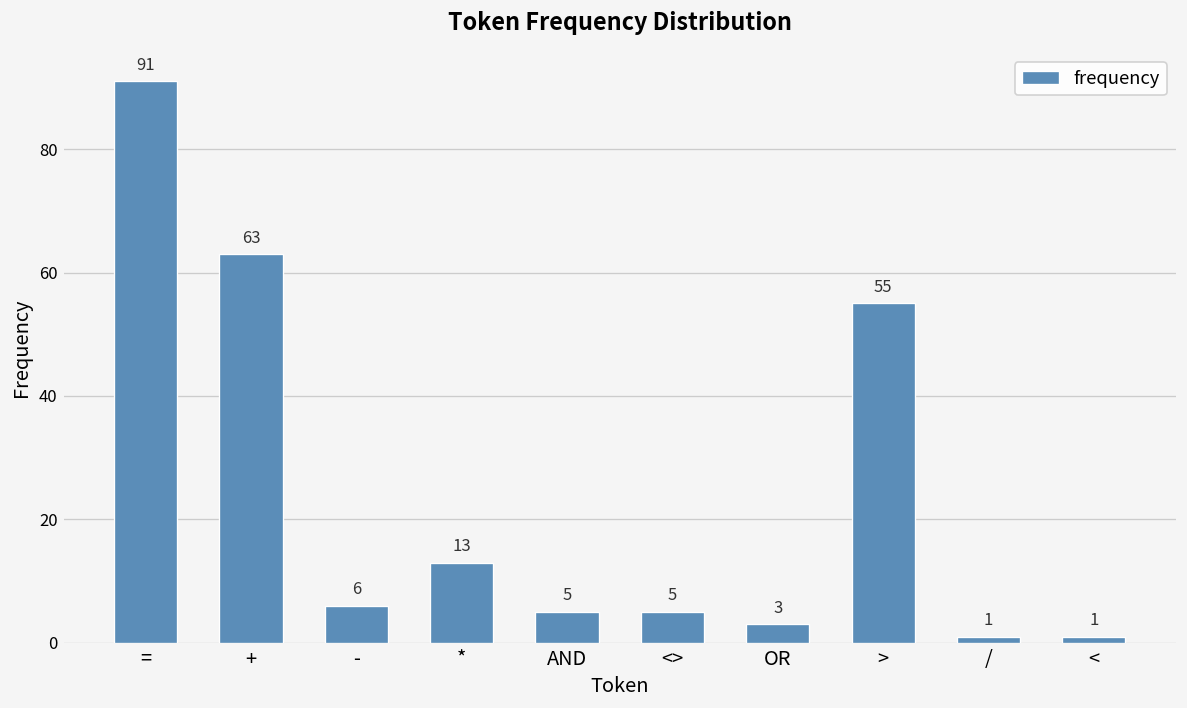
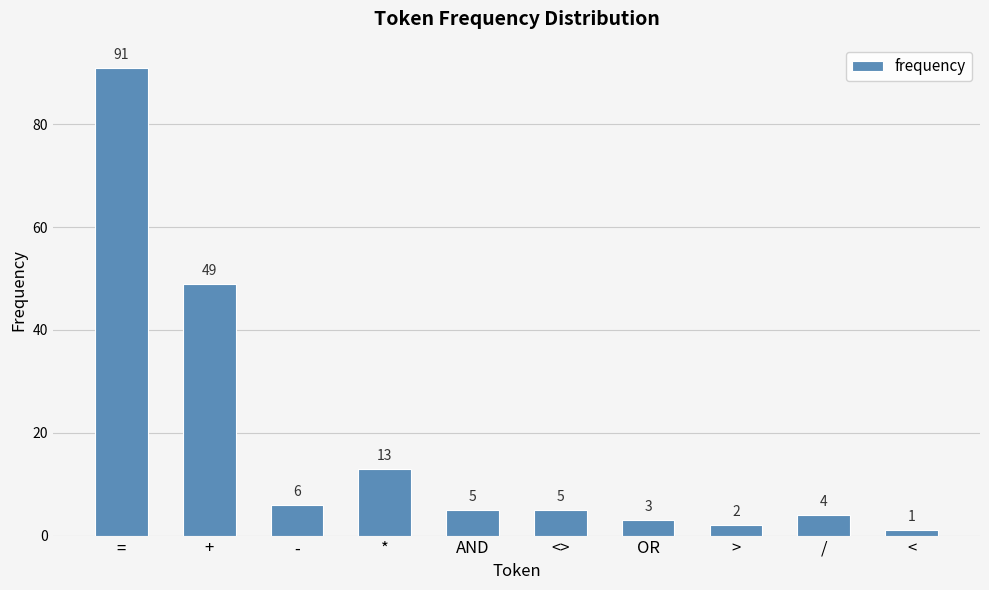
  {
    "=": 91,
-   "+": 63,
+   "+": 49,
    "-": 6,
    "*": 13,
    "AND": 5,
    "<>": 5,
    "OR": 3,
-   ">": 55,
-   "/": 1,
+   ">": 2,
+   "/": 4,
    "<": 1
  }
